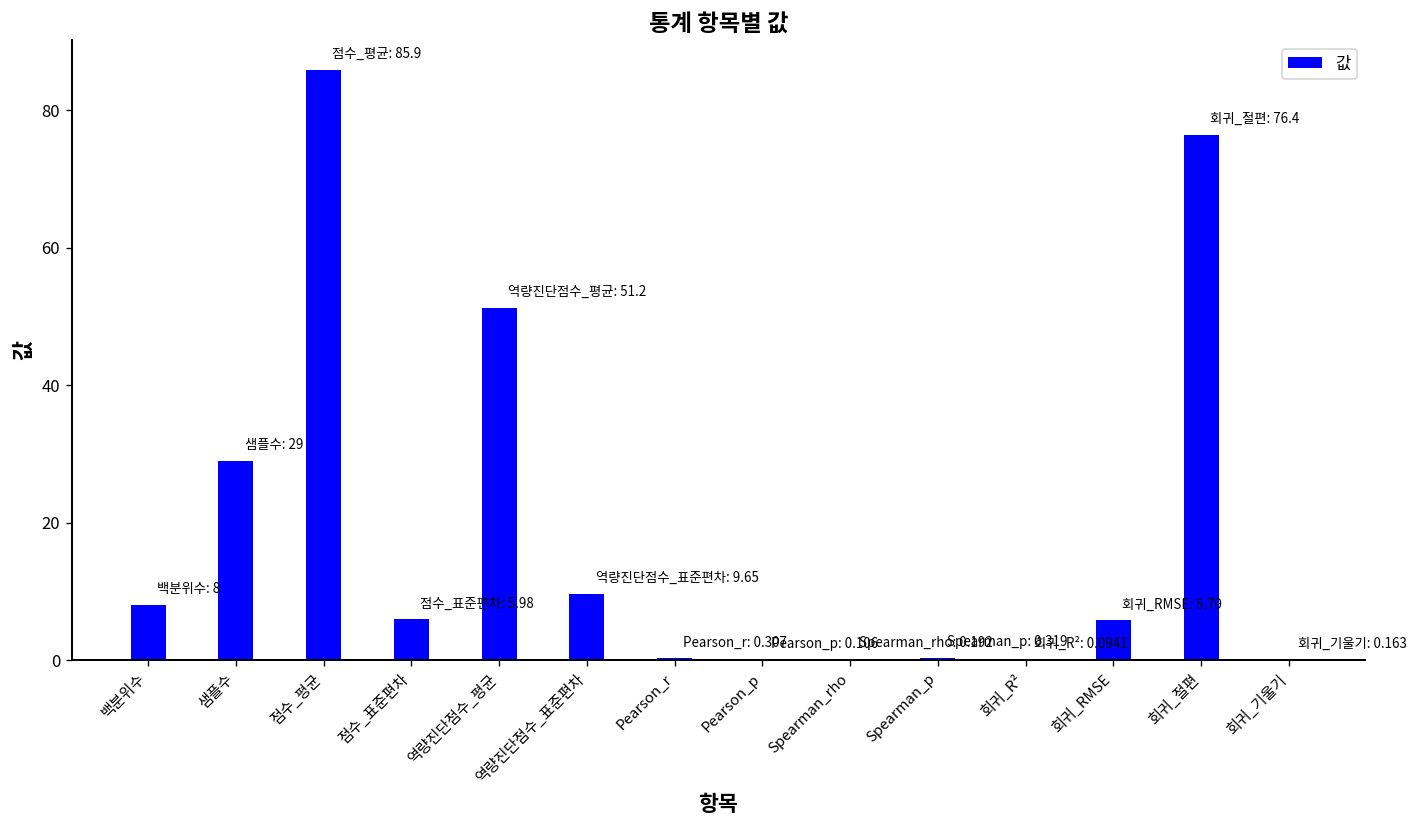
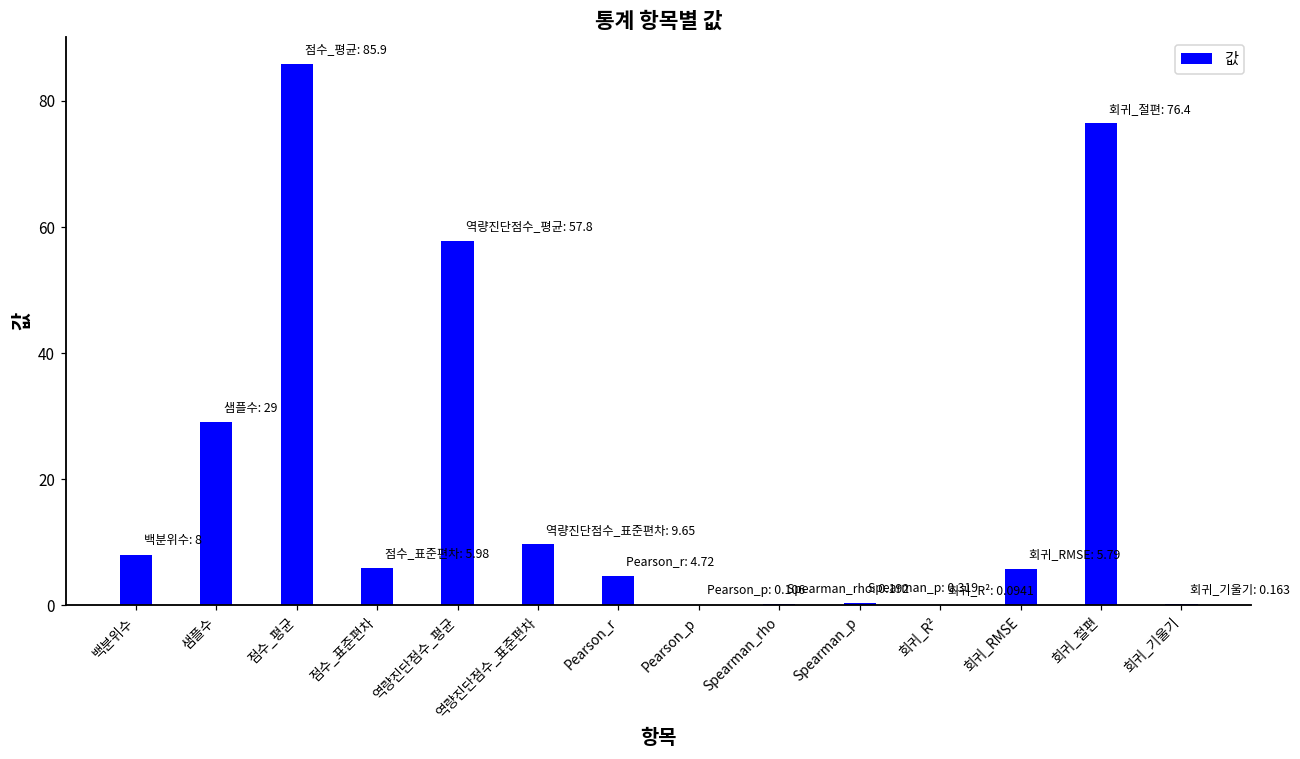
  {
    "백분위수": 8,
    "샘플수": 29,
    "점수_평균": 85.9,
    "점수_표준편차": 5.98,
-   "역량진단점수_평균": 51.2,
+   "역량진단점수_평균": 57.8,
    "역량진단점수_표준편차": 9.65,
-   "Pearson_r": 0.307,
+   "Pearson_r": 4.72,
    "회귀_RMSE": 5.79,
    "회귀_절편": 76.4,
    "회귀_기울기": 0.163
  }
